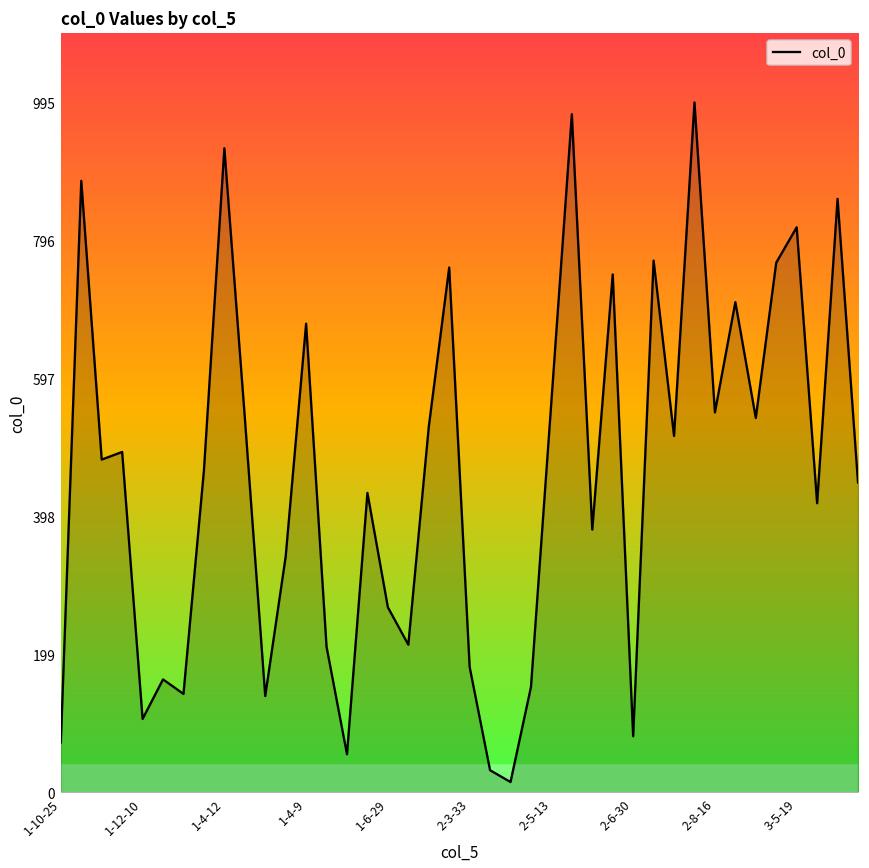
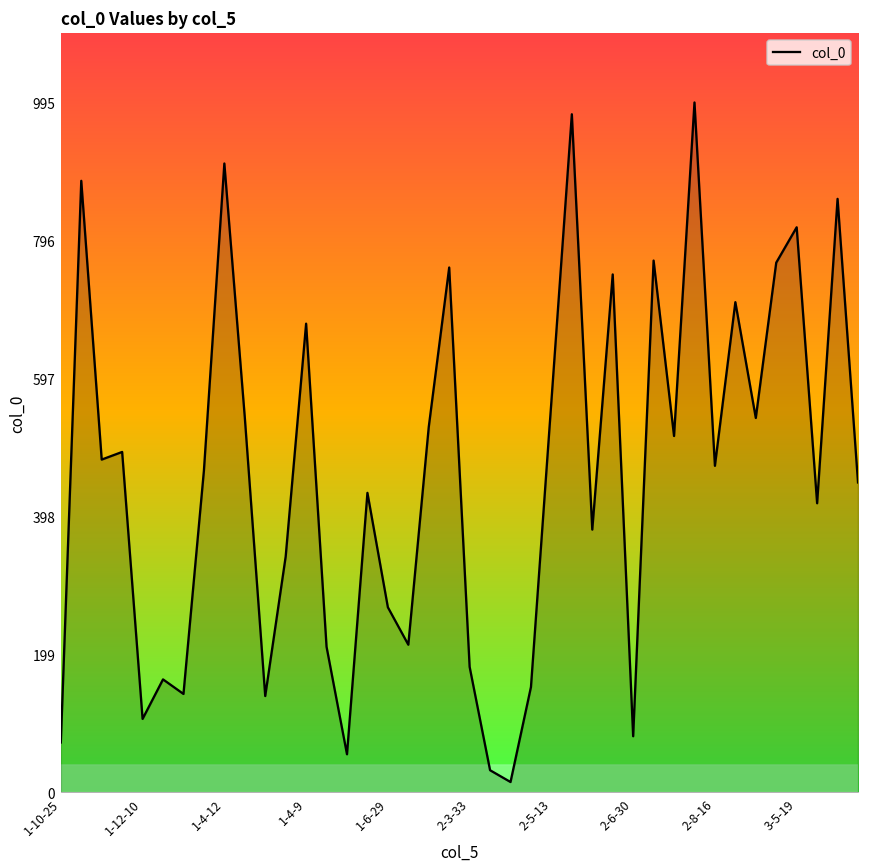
  {
    "1-10-25": 70,
    "1-12-10": 110,
-   "1-4-12": 930,
+   "1-4-12": 910,
    "1-4-9": 680,
    "2-3-33": 180,
    "2-6-30": 80,
-   "2-8-16": 550
+   "2-8-16": 470
  }
